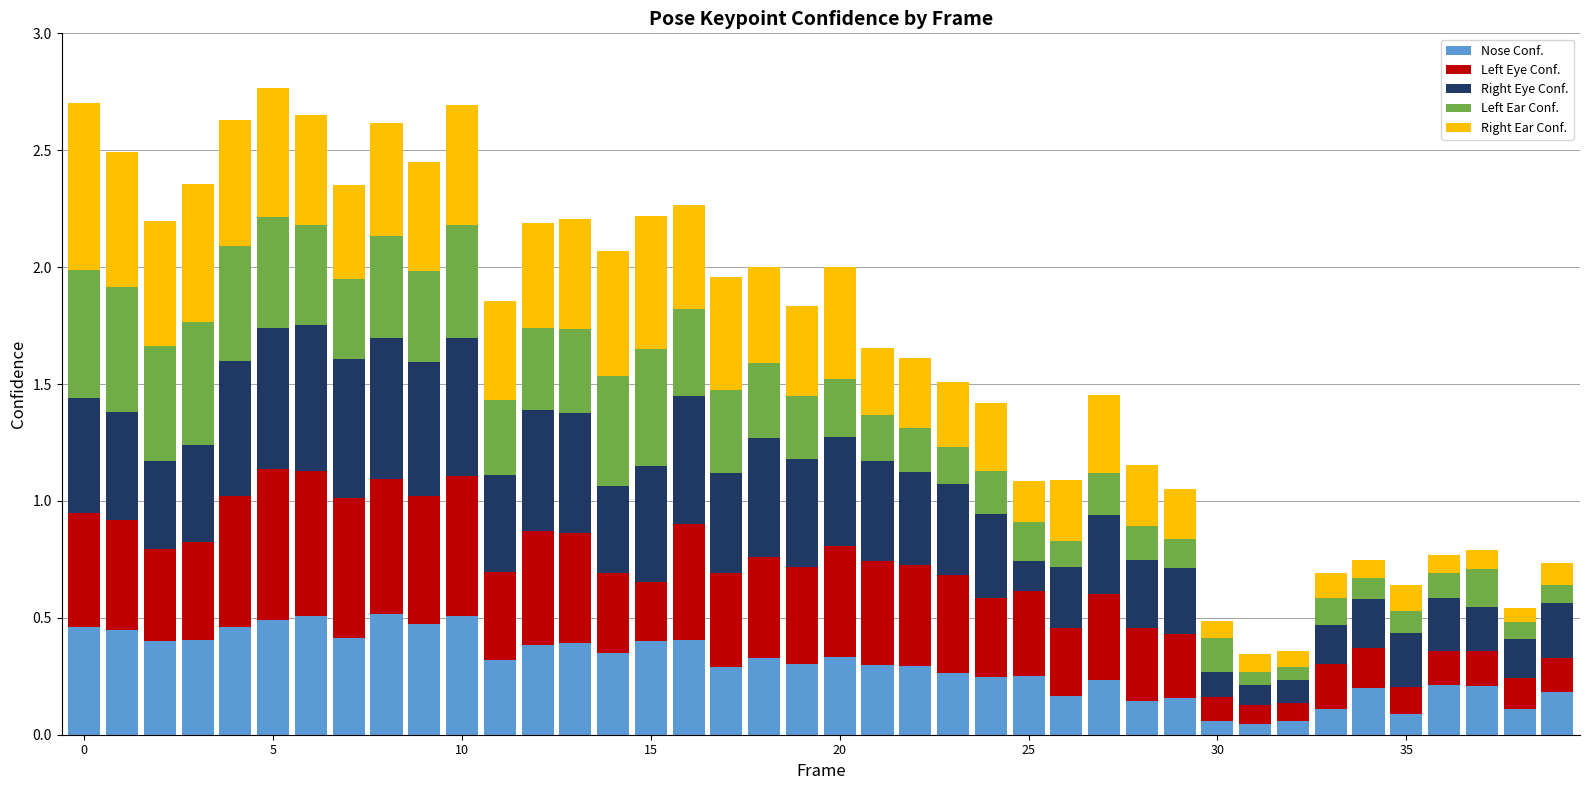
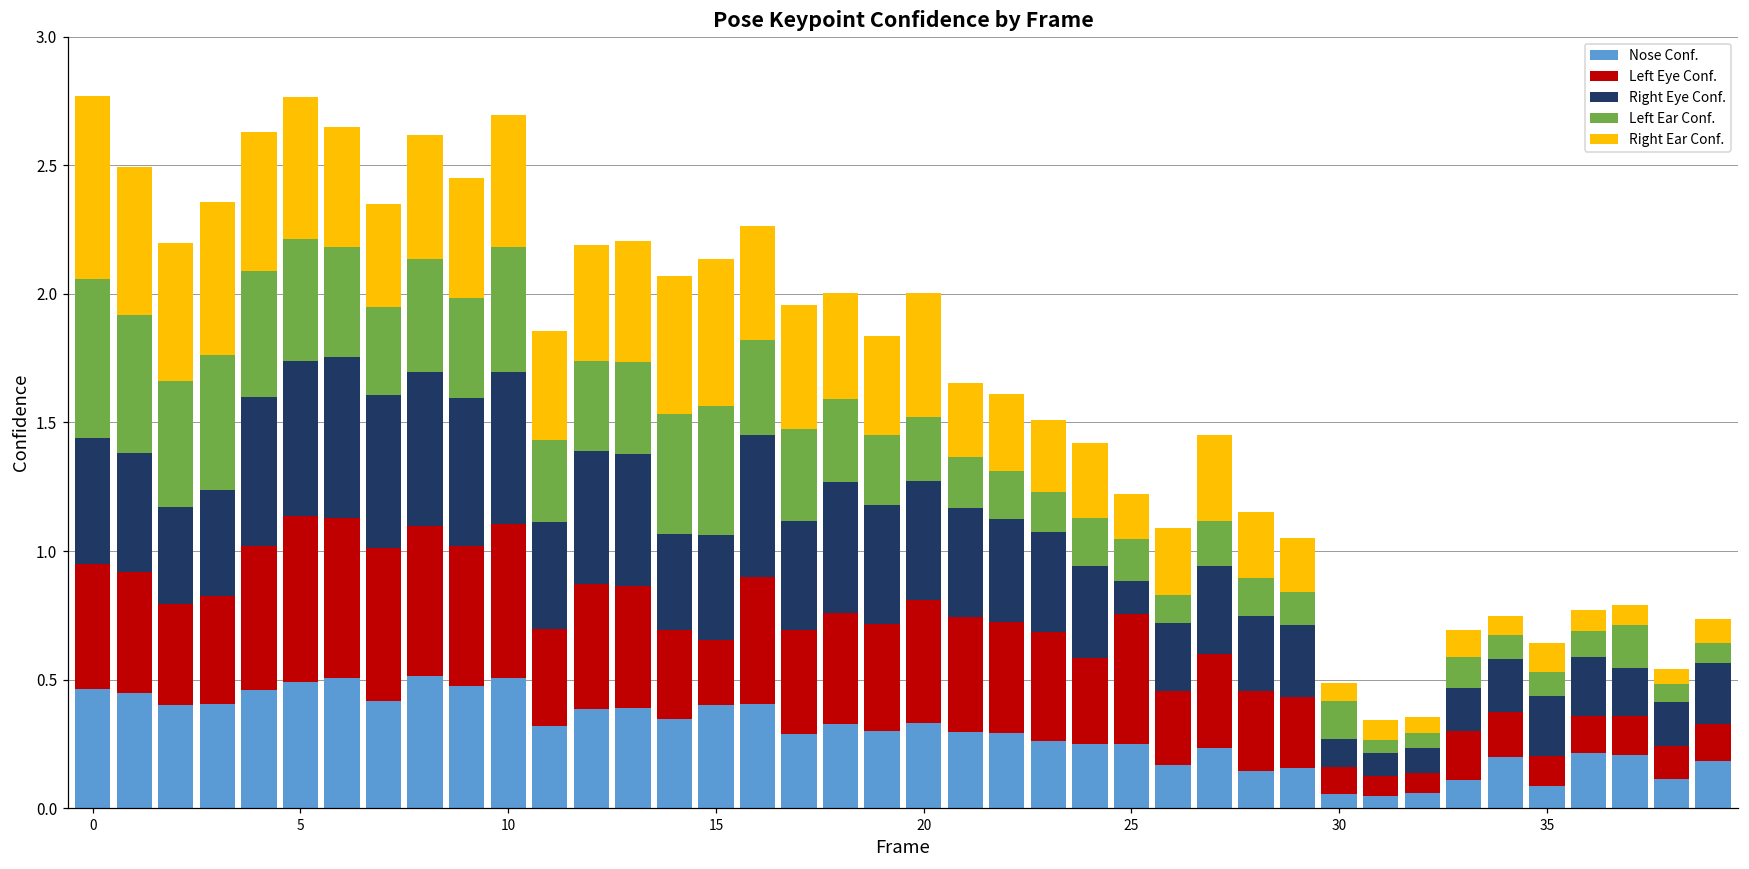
  {
    "Nose Conf.": {
      "0": 0.46,
      "5": 0.49,
      "10": 0.51,
      "15": 0.40,
      "20": 0.33,
      "25": 0.25,
      "30": 0.06,
      "35": 0.09
    },
    "Left Eye Conf.": {
      "0": 0.49,
      "5": 0.64,
      "10": 0.60,
      "15": 0.25,
      "20": 0.48,
-     "25": 0.37,
+     "25": 0.50,
      "30": 0.10,
      "35": 0.11
    },
    "Right Eye Conf.": {
      "0": 0.49,
      "5": 0.60,
      "10": 0.59,
-     "15": 0.49,
+     "15": 0.41,
      "20": 0.46,
      "25": 0.13,
      "30": 0.11,
      "35": 0.23
    },
    "Left Ear Conf.": {
-     "0": 0.55,
+     "0": 0.62,
      "5": 0.47,
      "10": 0.48,
      "15": 0.50,
      "20": 0.25,
      "25": 0.17,
      "30": 0.15,
      "35": 0.09
    },
    "Right Ear Conf.": {
      "0": 0.71,
      "5": 0.55,
      "10": 0.51,
      "15": 0.57,
      "20": 0.48,
      "25": 0.17,
      "30": 0.07,
      "35": 0.11
    }
  }
